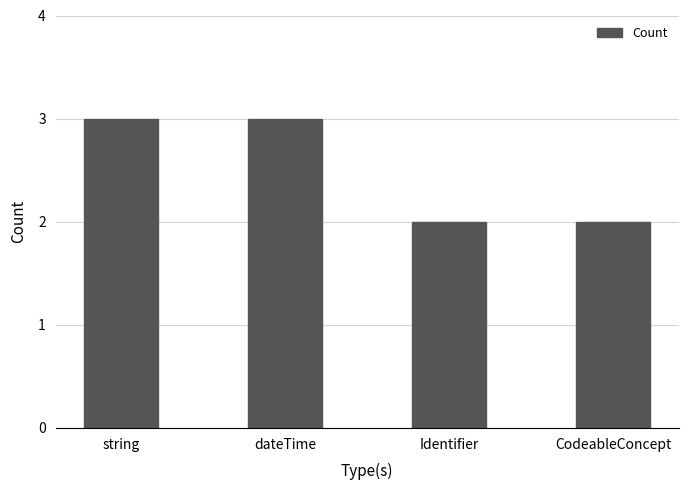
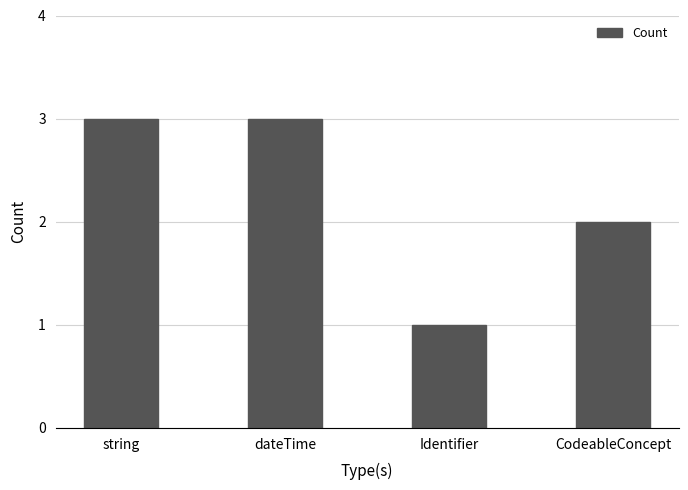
  {
    "string": 3,
    "dateTime": 3,
-   "Identifier": 2,
+   "Identifier": 1,
    "CodeableConcept": 2
  }
